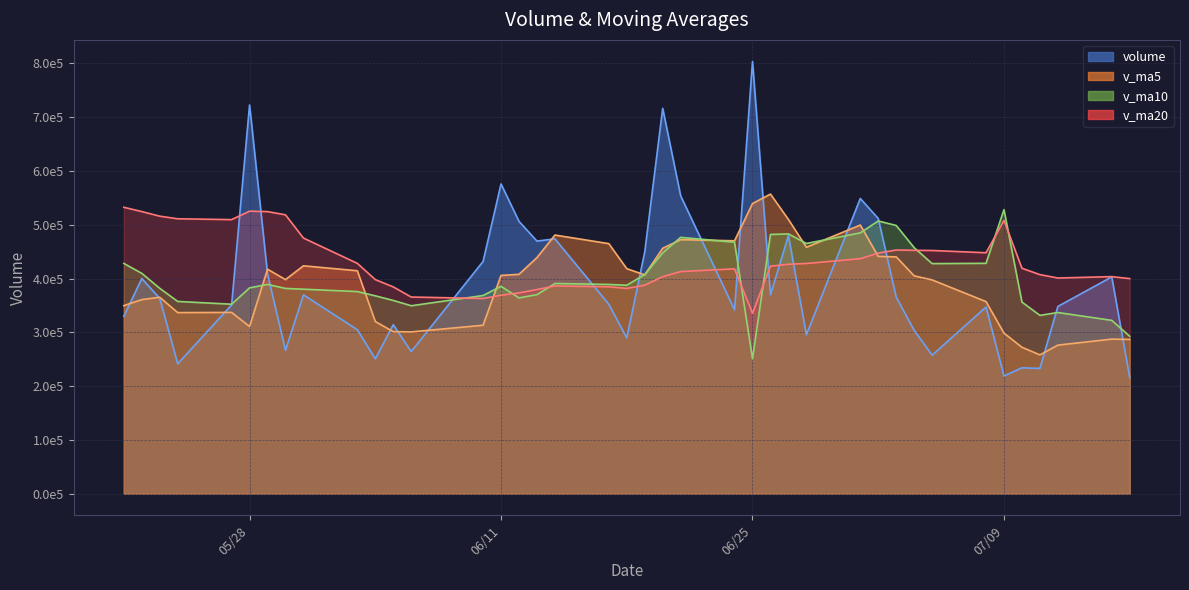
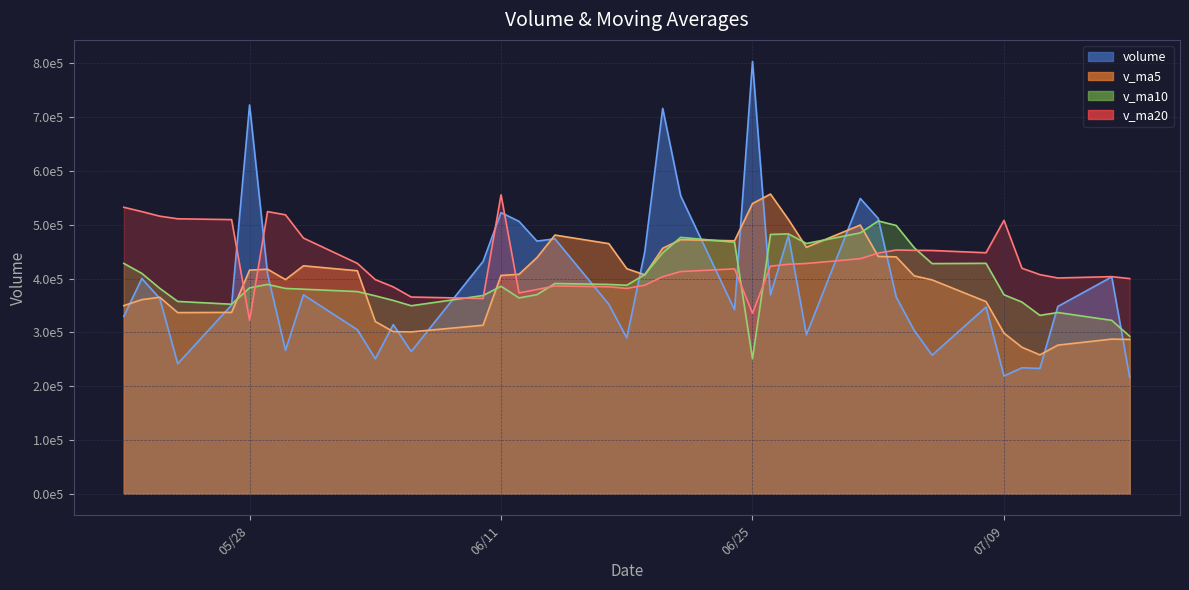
  {
    "volume": {
      "05/28": 720000,
-     "06/11": 580000,
+     "06/11": 520000,
      "06/25": 800000,
      "07/09": 220000
    },
    "v_ma5": {
-     "05/28": 310000,
+     "05/28": 420000,
      "06/11": 410000,
      "06/25": 540000,
      "07/09": 300000
    },
    "v_ma10": {
      "05/28": 380000,
      "06/11": 390000,
      "06/25": 250000,
-     "07/09": 530000
+     "07/09": 370000
    },
    "v_ma20": {
-     "05/28": 530000,
-     "06/11": 370000,
+     "05/28": 320000,
+     "06/11": 560000,
      "06/25": 340000,
      "07/09": 510000
    }
  }
